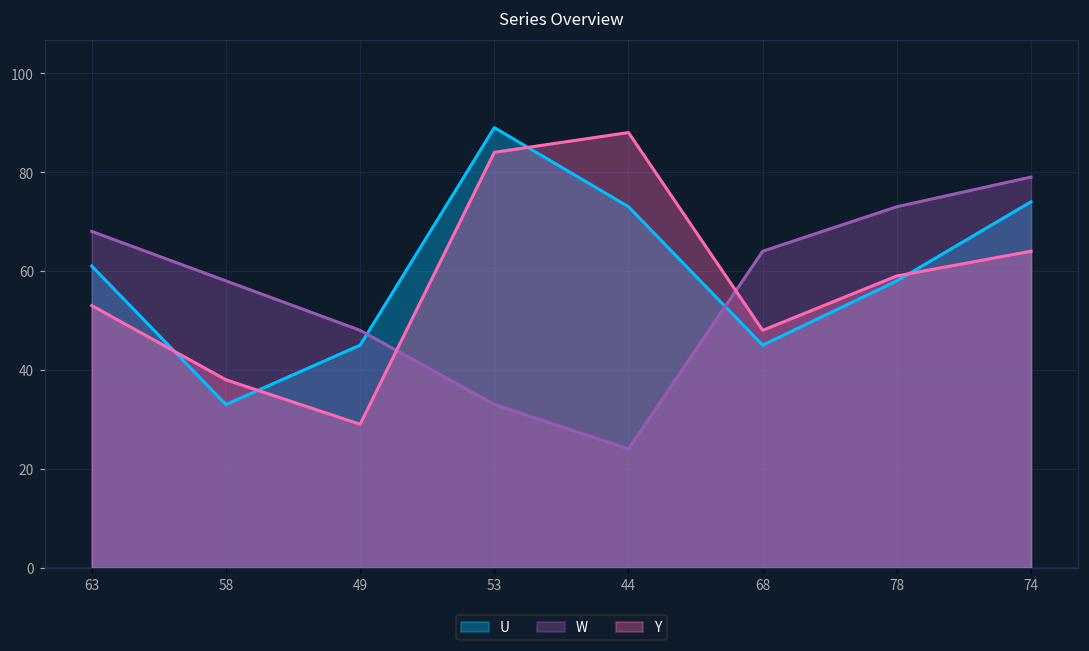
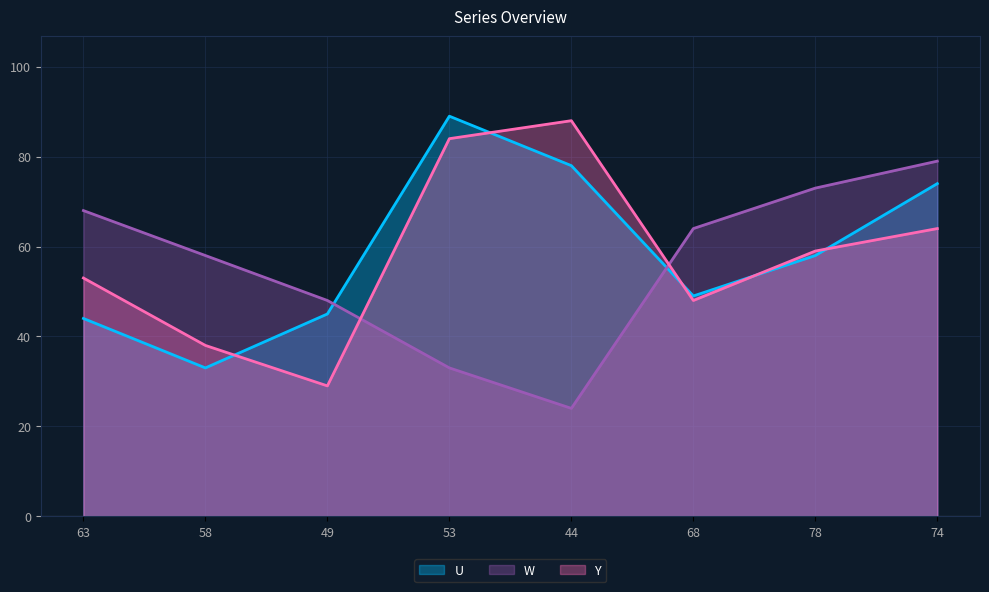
  {
    "U": {
-     "63": 61,
+     "63": 44,
      "58": 33,
      "49": 45,
      "53": 89,
-     "44": 73,
-     "68": 45,
+     "44": 78,
+     "68": 49,
      "78": 58,
      "74": 74
    }
  }
